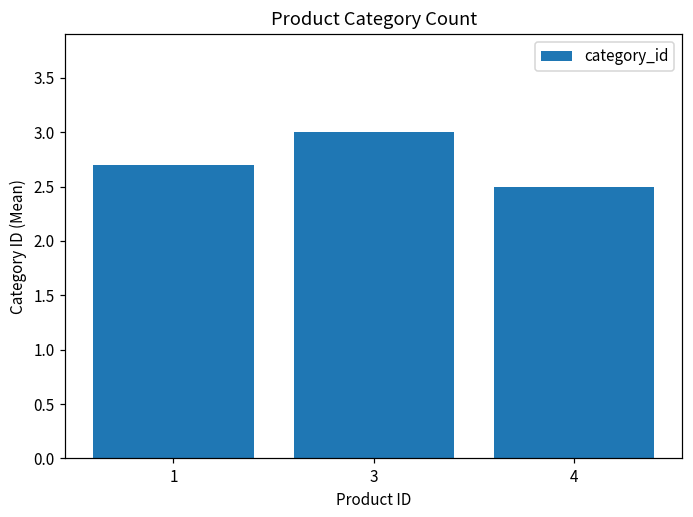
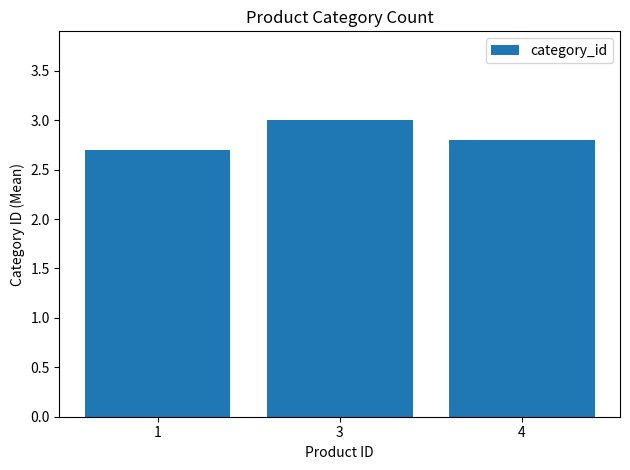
  {
    "1": 2.7,
    "3": 3.0,
-   "4": 2.5
+   "4": 2.8
  }
